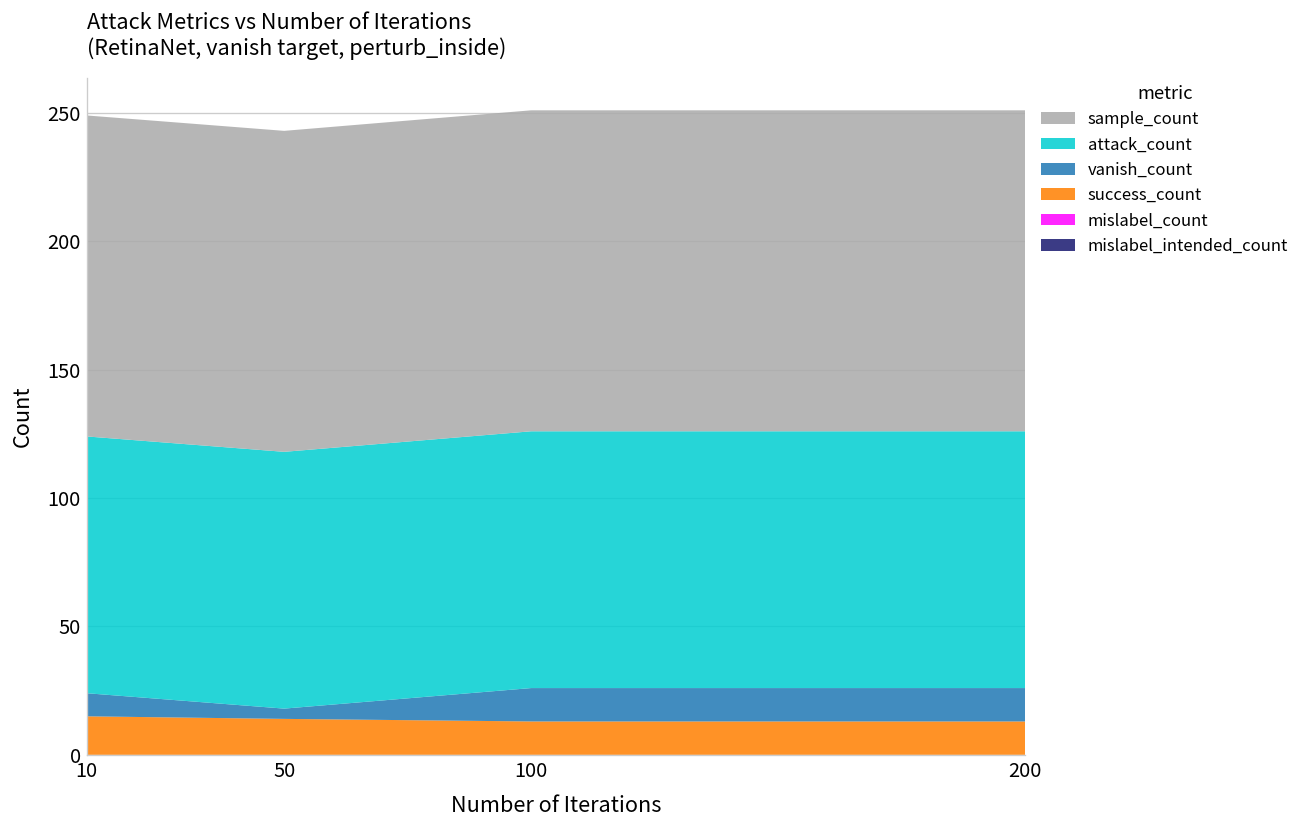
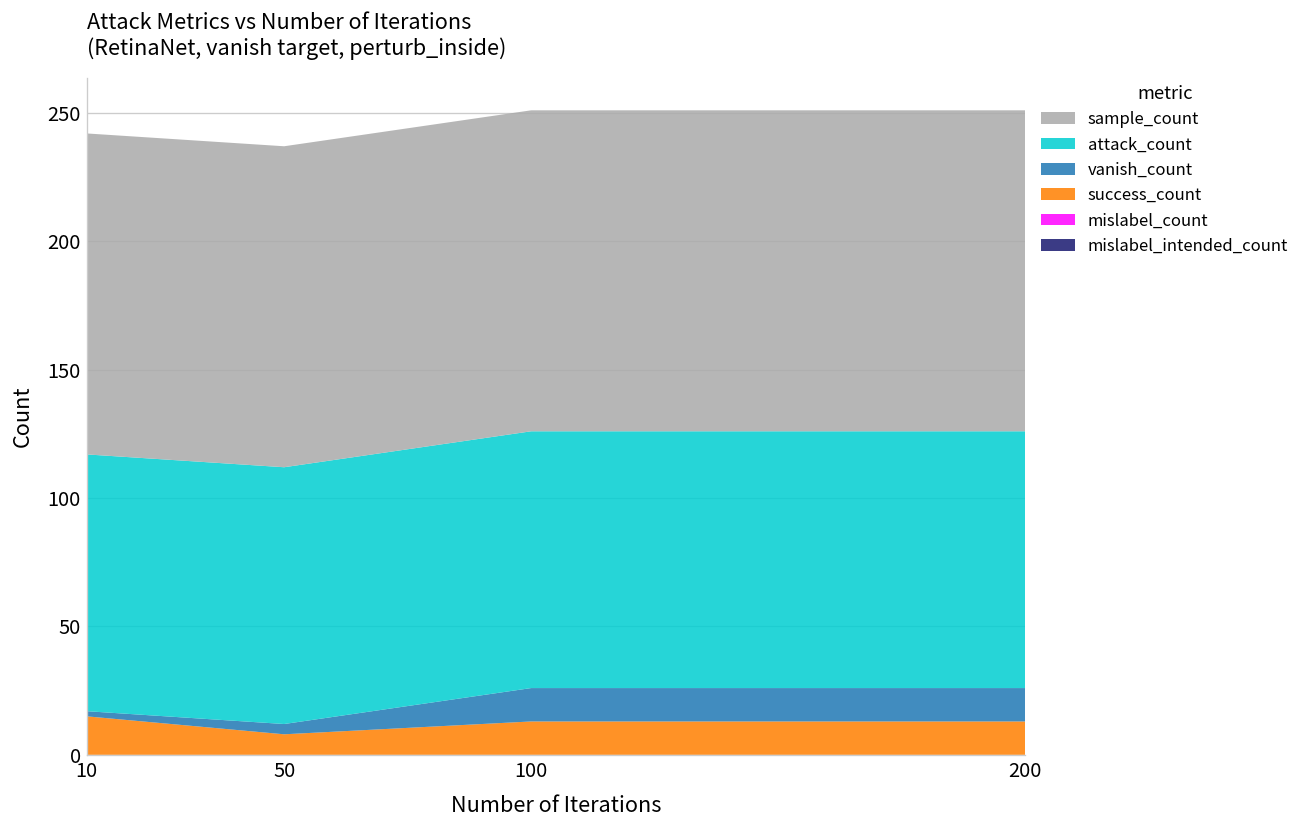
  {
    "mislabel_count": {
      "10": 0,
      "50": 0,
      "100": 0,
      "200": 0
    },
    "success_count": {
      "10": 15,
-     "50": 14,
+     "50": 8,
      "100": 13,
      "200": 13
    },
    "vanish_count": {
-     "10": 9,
+     "10": 2,
      "50": 4,
      "100": 13,
      "200": 13
    },
    "attack_count": {
      "10": 100,
      "50": 100,
      "100": 100,
      "200": 100
    },
    "sample_count": {
      "10": 125,
      "50": 125,
      "100": 125,
      "200": 125
    }
  }
